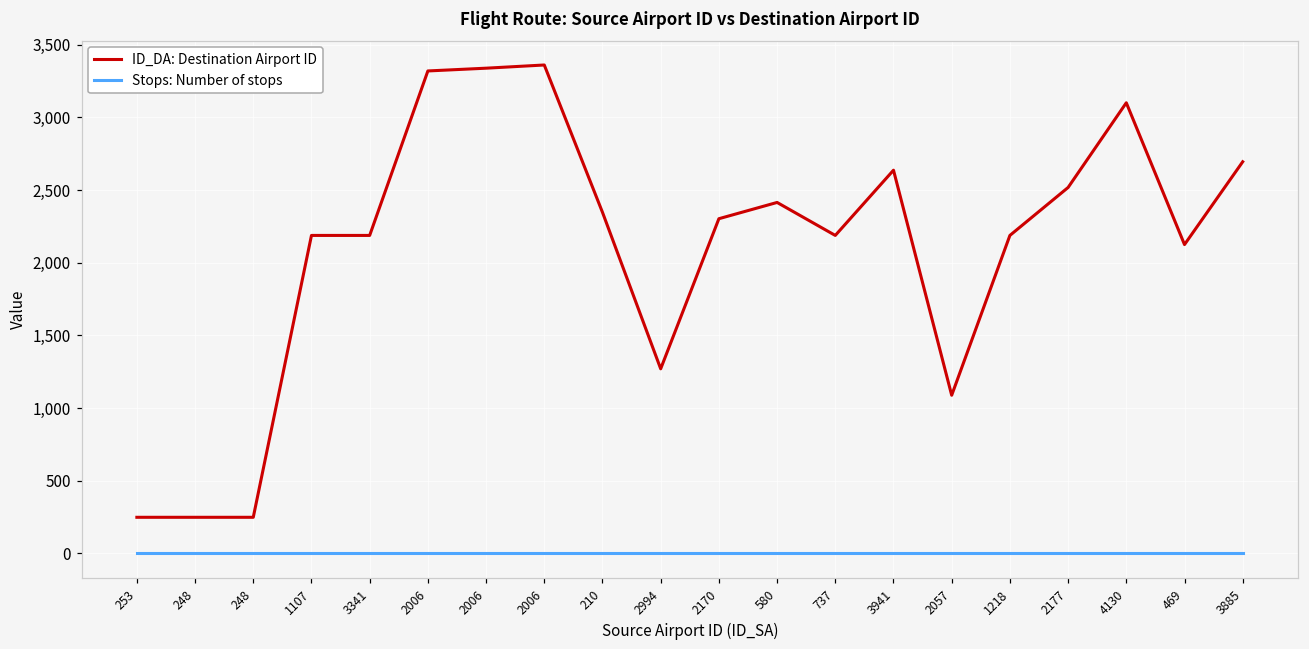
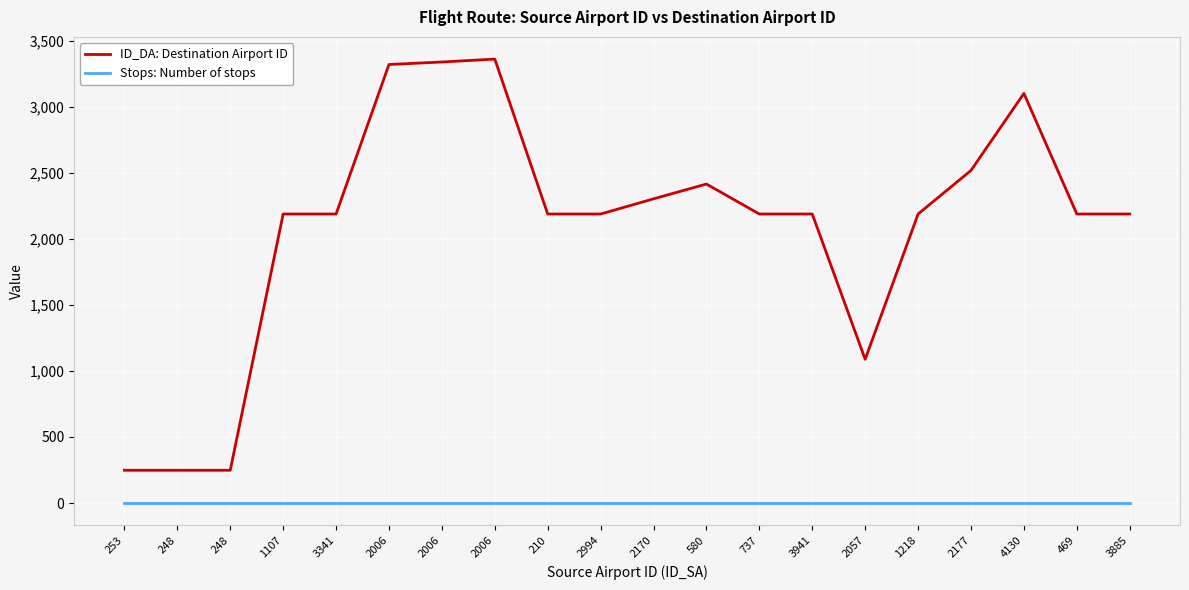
  {
    "ID_DA: Destination Airport ID": {
      "253": "250",
      "1107": "2,190",
      "3341": "2,190",
-     "210": "2,350",
-     "2994": "1,270",
+     "210": "2,190",
+     "2994": "2,190",
      "2170": "2,300",
      "580": "2,420",
      "737": "2,190",
-     "3941": "2,640",
+     "3941": "2,190",
      "2057": "1,090",
      "1218": "2,190",
      "2177": "2,520",
      "4130": "3,100",
-     "469": "2,130",
-     "3885": "2,700"
+     "469": "2,190",
+     "3885": "2,190"
    },
    "Stops: Number of stops": {
      "253": "0",
      "1107": "0",
      "3341": "0",
      "210": "0",
      "2994": "0",
      "2170": "0",
      "580": "0",
      "737": "0",
      "3941": "0",
      "2057": "0",
      "1218": "0",
      "2177": "0",
      "4130": "0",
      "469": "0",
      "3885": "0"
    }
  }
